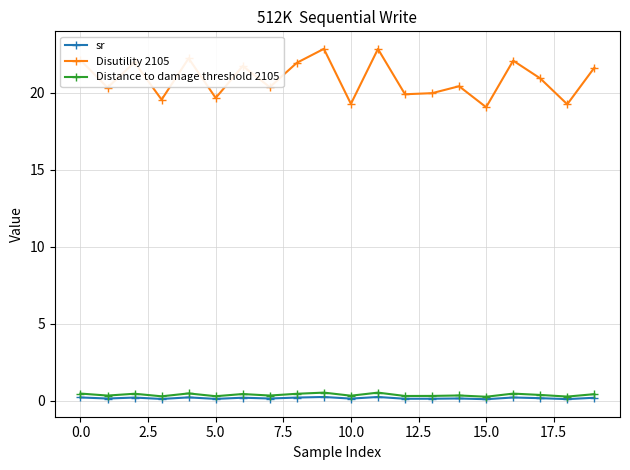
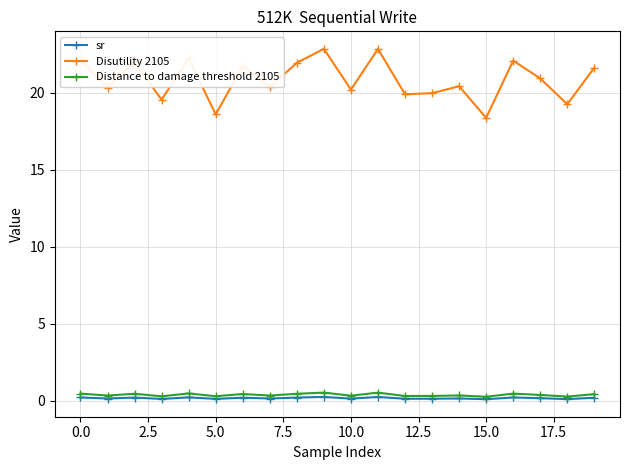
  {
    "sr": {
      "0.0": 0.2,
      "5.0": 0.1,
      "10.0": 0.1
    },
    "Disutility 2105": {
-     "5.0": 19.6,
-     "10.0": 19.3,
-     "15.0": 19.0
+     "5.0": 18.6,
+     "10.0": 20.2,
+     "15.0": 18.4
    },
    "Distance to damage threshold 2105": {
      "0.0": 0.5,
      "5.0": 0.3,
      "10.0": 0.3
    }
  }
